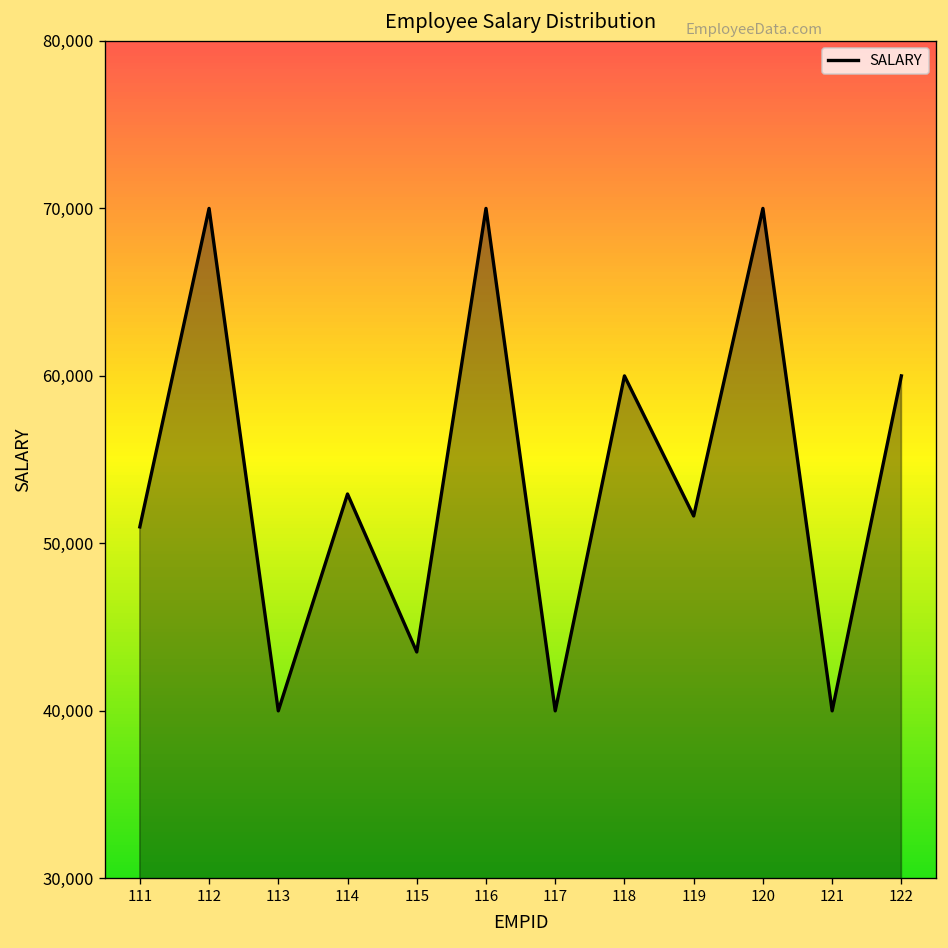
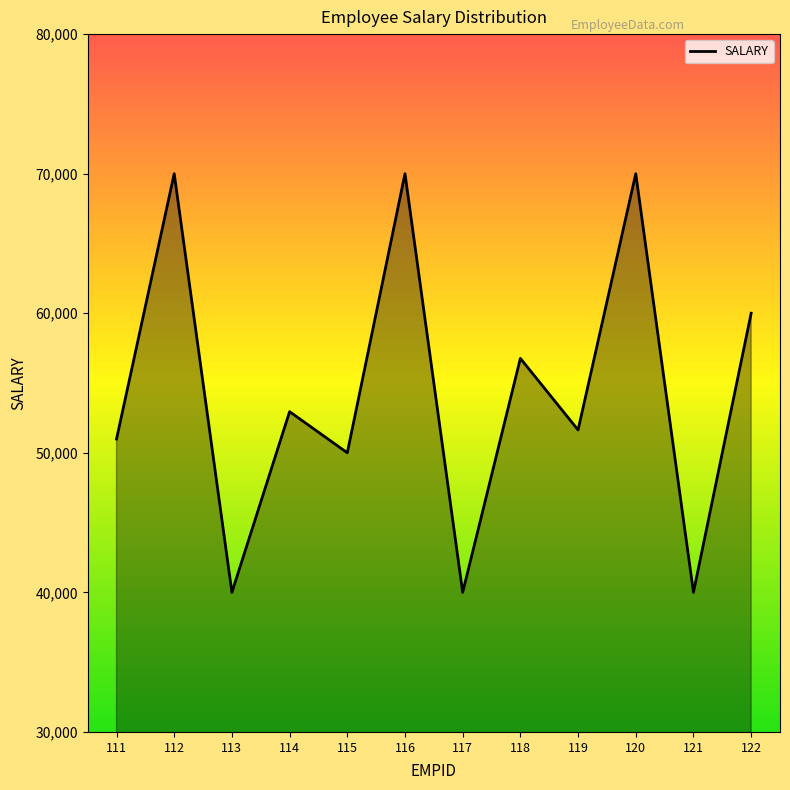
  {
    "111": "51,000",
    "112": "70,000",
    "113": "40,000",
    "114": "52,900",
-   "115": "43,500",
+   "115": "50,000",
    "116": "70,000",
    "117": "40,000",
-   "118": "60,000",
+   "118": "56,800",
    "119": "51,600",
    "120": "70,000",
    "121": "40,000",
    "122": "60,000"
  }
